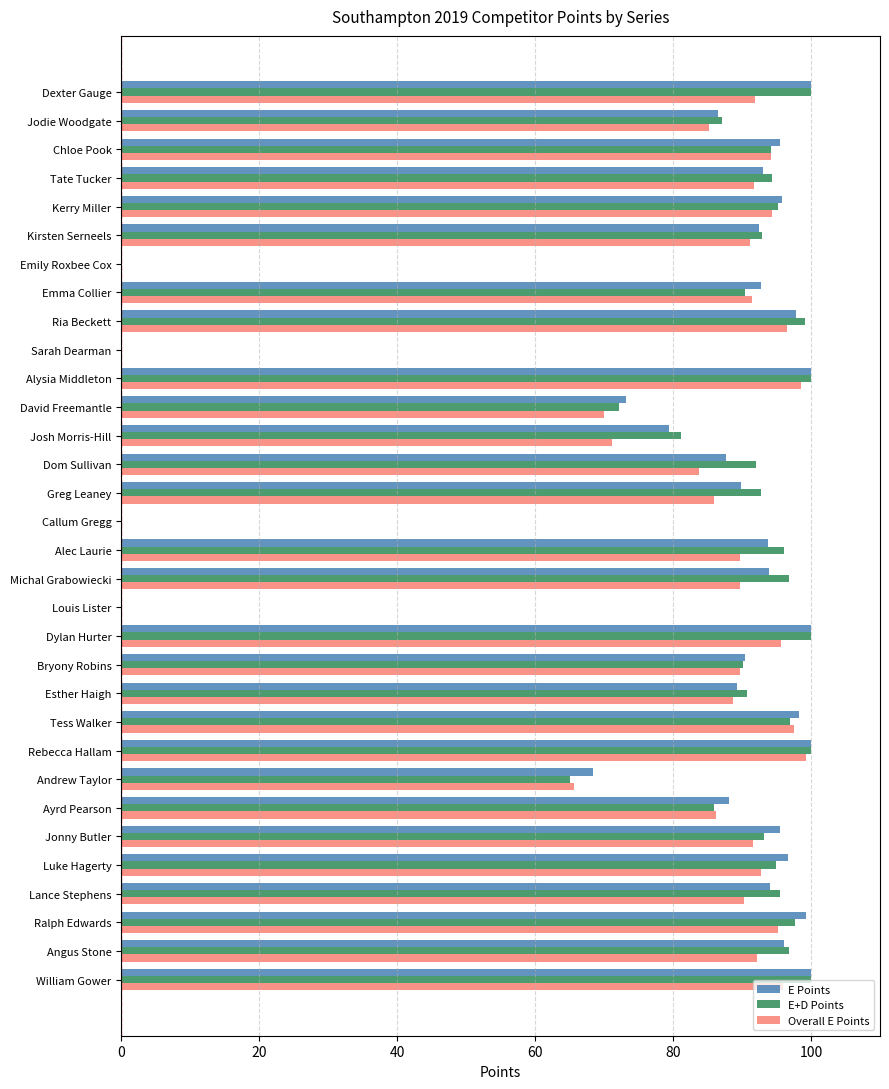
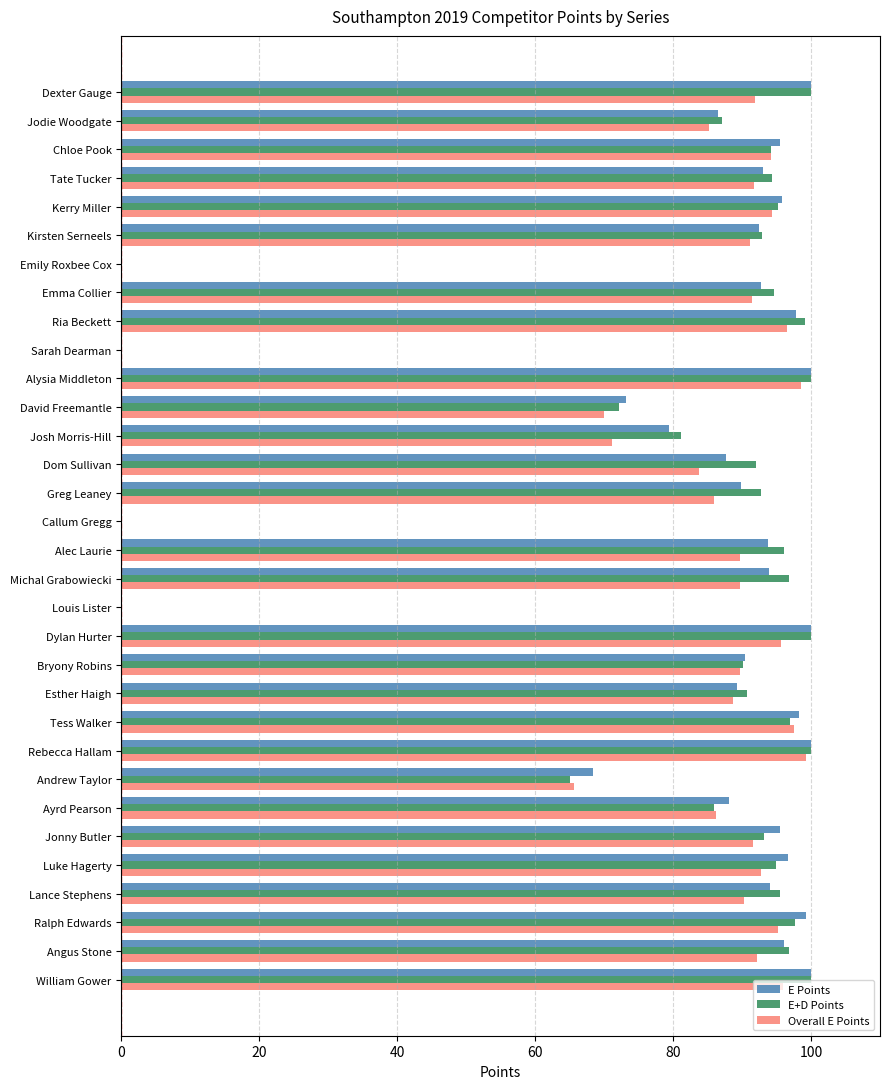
  {
    "E Points": {
      "Dexter Gauge": 100,
      "Jodie Woodgate": 86,
      "Chloe Pook": 95,
      "Tate Tucker": 93,
      "Kerry Miller": 96,
      "Kirsten Serneels": 92,
      "Emily Roxbee Cox": 0,
      "Emma Collier": 93,
      "Ria Beckett": 98,
      "Sarah Dearman": 0,
      "Alysia Middleton": 100,
      "David Freemantle": 73,
      "Josh Morris-Hill": 79,
      "Dom Sullivan": 88,
      "Greg Leaney": 90,
      "Callum Gregg": 0,
      "Alec Laurie": 94,
      "Michal Grabowiecki": 94,
      "Louis Lister": 0,
      "Dylan Hurter": 100,
      "Bryony Robins": 90,
      "Esther Haigh": 89,
      "Tess Walker": 98,
      "Rebecca Hallam": 100,
      "Andrew Taylor": 68,
      "Ayrd Pearson": 88,
      "Jonny Butler": 95,
      "Luke Hagerty": 97,
      "Lance Stephens": 94,
      "Ralph Edwards": 99,
      "Angus Stone": 96,
      "William Gower": 100
    },
    "E+D Points": {
      "Dexter Gauge": 100,
      "Jodie Woodgate": 87,
      "Chloe Pook": 94,
      "Tate Tucker": 94,
      "Kerry Miller": 95,
      "Kirsten Serneels": 93,
      "Emily Roxbee Cox": 0,
-     "Emma Collier": 90,
+     "Emma Collier": 95,
      "Ria Beckett": 99,
      "Sarah Dearman": 0,
      "Alysia Middleton": 100,
      "David Freemantle": 72,
      "Josh Morris-Hill": 81,
      "Dom Sullivan": 92,
      "Greg Leaney": 93,
      "Callum Gregg": 0,
      "Alec Laurie": 96,
      "Michal Grabowiecki": 97,
      "Louis Lister": 0,
      "Dylan Hurter": 100,
      "Bryony Robins": 90,
      "Esther Haigh": 91,
      "Tess Walker": 97,
      "Rebecca Hallam": 100,
      "Andrew Taylor": 65,
      "Ayrd Pearson": 86,
      "Jonny Butler": 93,
      "Luke Hagerty": 95,
      "Lance Stephens": 96,
      "Ralph Edwards": 98,
      "Angus Stone": 97,
      "William Gower": 100
    },
    "Overall E Points": {
      "Dexter Gauge": 92,
      "Jodie Woodgate": 85,
      "Chloe Pook": 94,
      "Tate Tucker": 92,
      "Kerry Miller": 94,
      "Kirsten Serneels": 91,
      "Emily Roxbee Cox": 0,
      "Emma Collier": 91,
      "Ria Beckett": 96,
      "Sarah Dearman": 0,
      "Alysia Middleton": 99,
      "David Freemantle": 70,
      "Josh Morris-Hill": 71,
      "Dom Sullivan": 84,
      "Greg Leaney": 86,
      "Callum Gregg": 0,
      "Alec Laurie": 90,
      "Michal Grabowiecki": 90,
      "Louis Lister": 0,
      "Dylan Hurter": 96,
      "Bryony Robins": 90,
      "Esther Haigh": 89,
      "Tess Walker": 97,
      "Rebecca Hallam": 99,
      "Andrew Taylor": 66,
      "Ayrd Pearson": 86,
      "Jonny Butler": 92,
      "Luke Hagerty": 93,
      "Lance Stephens": 90,
      "Ralph Edwards": 95,
      "Angus Stone": 92
    }
  }
